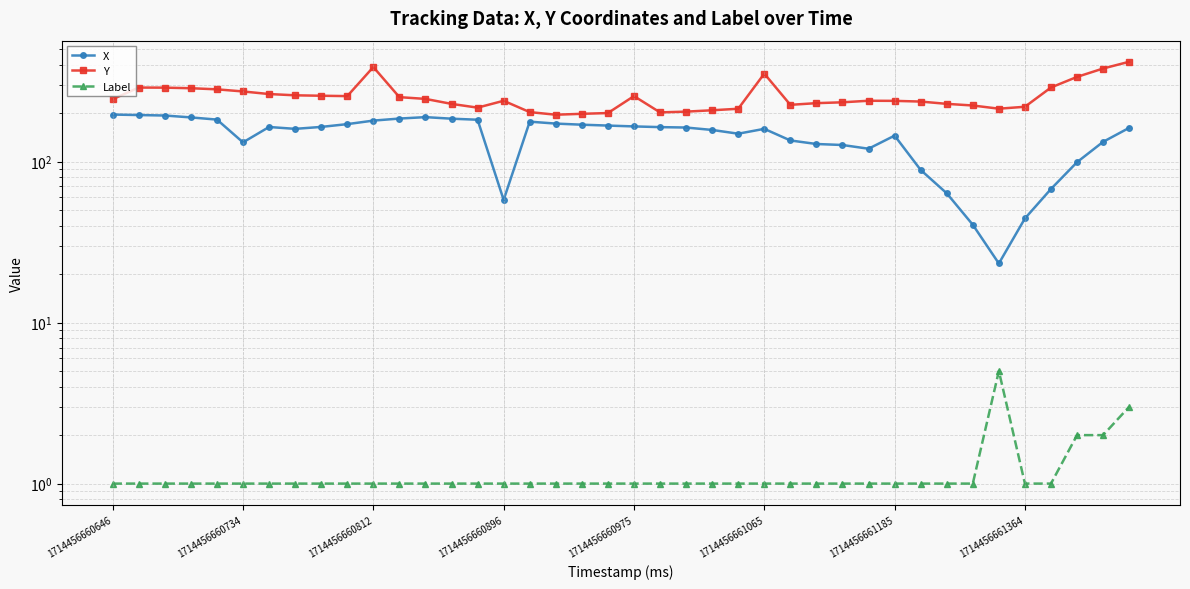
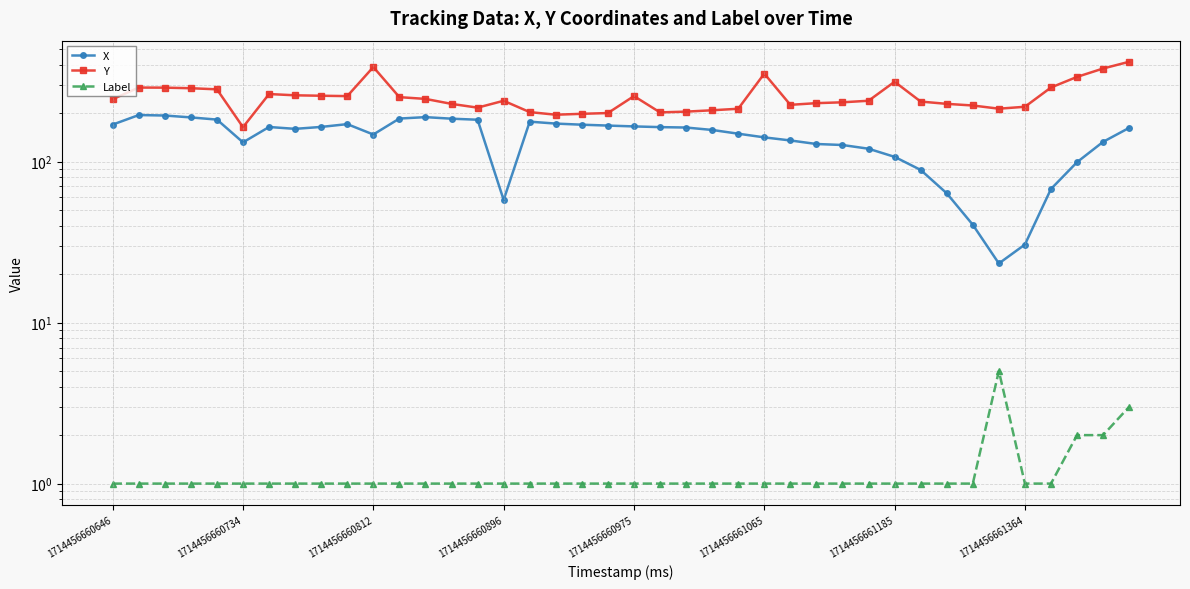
  {
    "X": {
-     "1714456660646": 200,
+     "1714456660646": 170,
      "1714456660734": 130,
-     "1714456660812": 180,
+     "1714456660812": 150,
      "1714456660896": 58,
      "1714456660975": 170,
-     "1714456661065": 160,
-     "1714456661185": 140,
-     "1714456661364": 44
+     "1714456661065": 140,
+     "1714456661185": 110,
+     "1714456661364": 31
    },
    "Y": {
      "1714456660646": 240,
-     "1714456660734": 270,
+     "1714456660734": 160,
      "1714456660812": 390,
      "1714456660896": 240,
      "1714456660975": 250,
      "1714456661065": 350,
-     "1714456661185": 240,
+     "1714456661185": 310,
      "1714456661364": 220
    },
    "Label": {
      "1714456660646": 1,
      "1714456660734": 1,
      "1714456660812": 1,
      "1714456660896": 1,
      "1714456660975": 1,
      "1714456661065": 1,
      "1714456661185": 1,
      "1714456661364": 1
    }
  }
